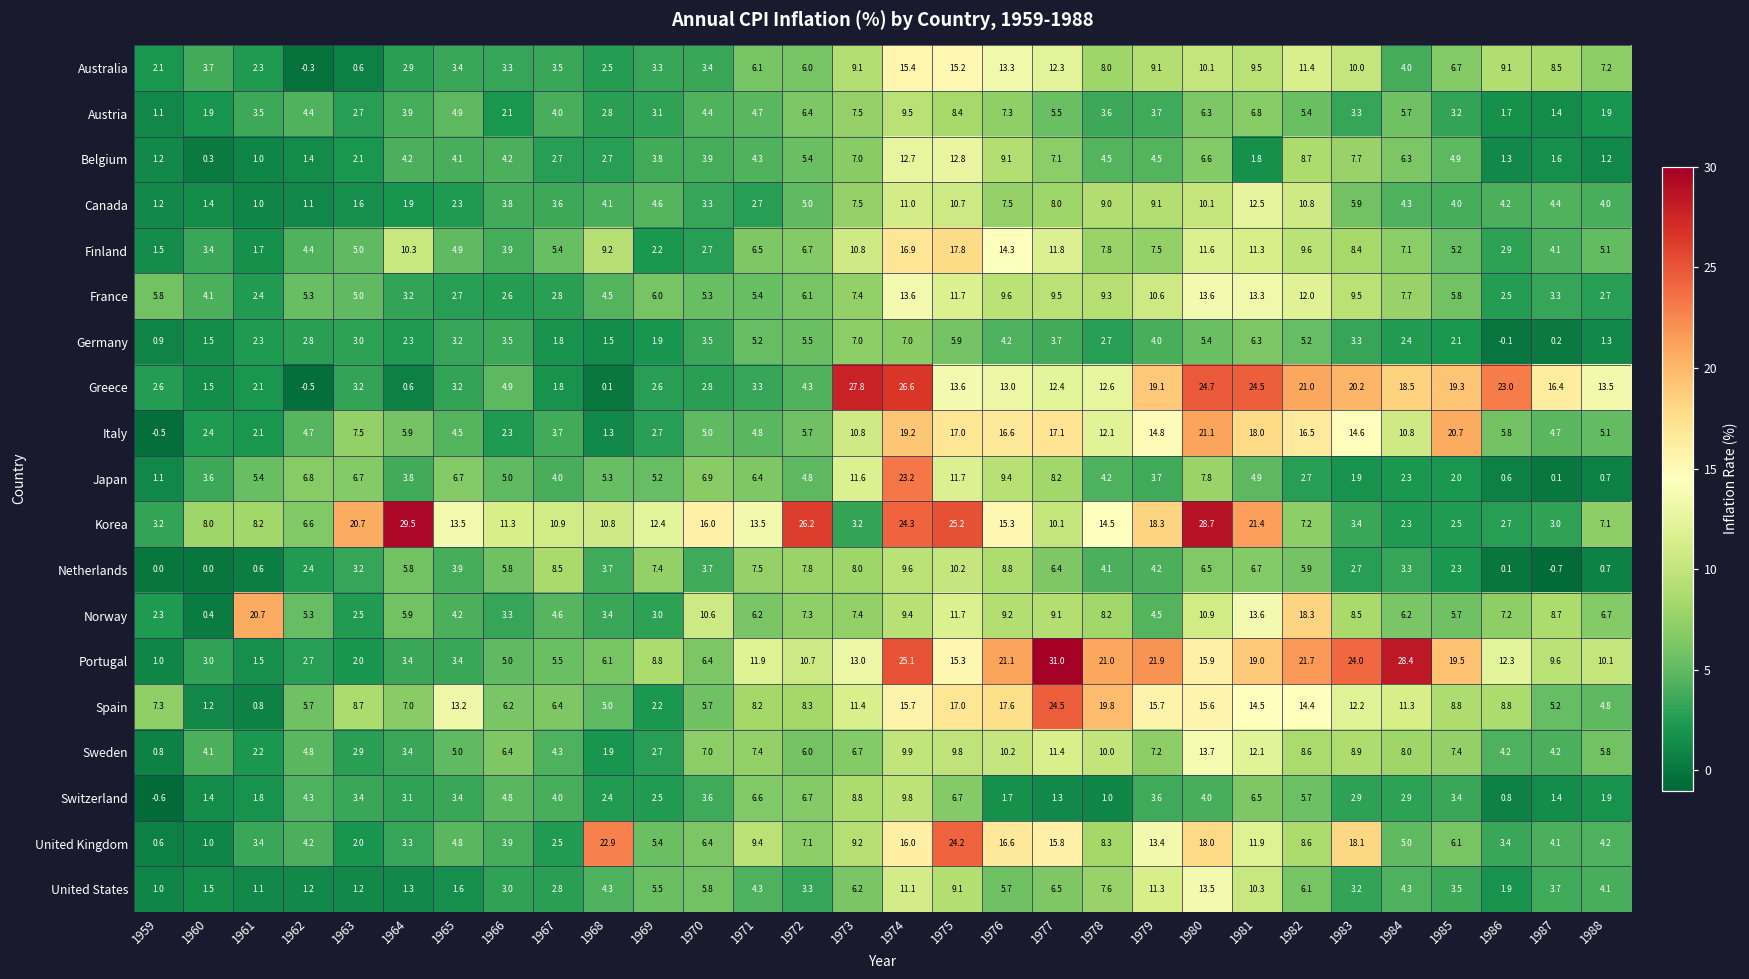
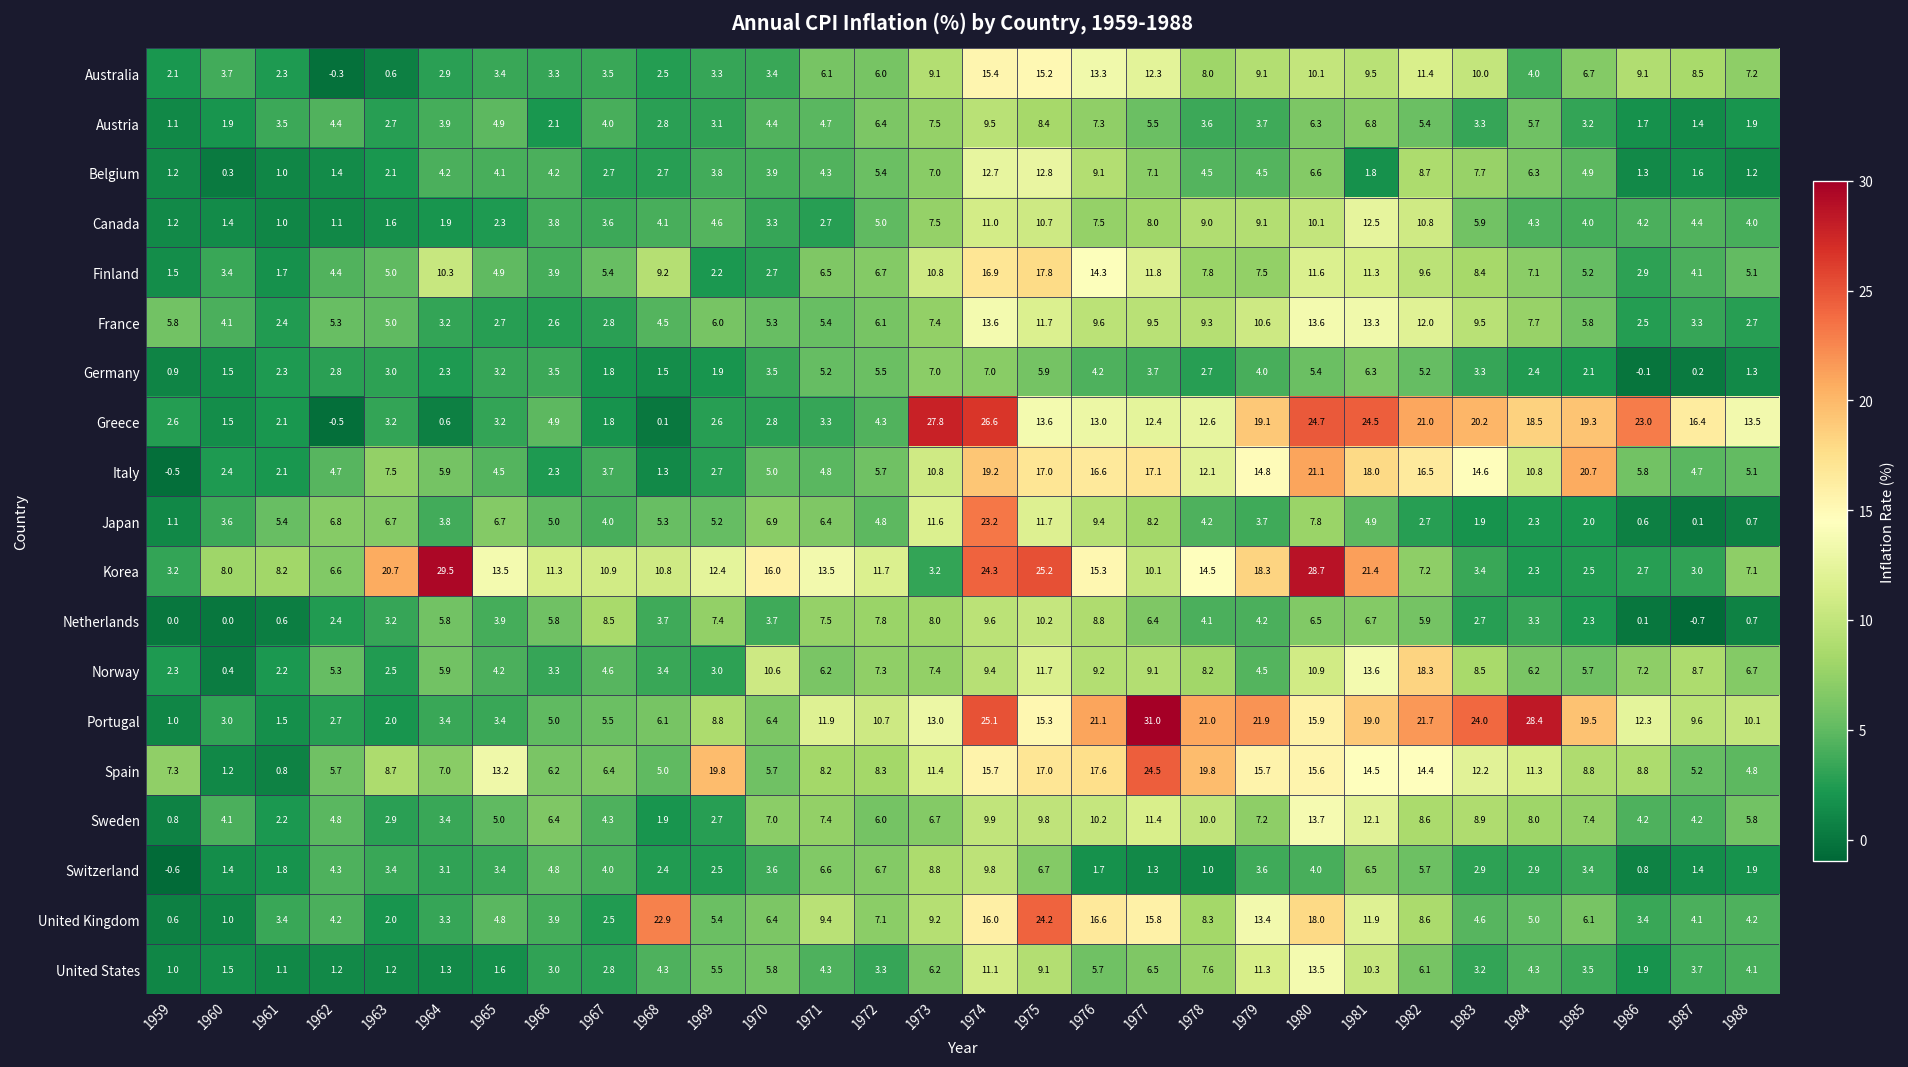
  {
    "Korea": {
      "1959": 3.2,
      "1960": 8.0,
      "1961": 8.2,
      "1962": 6.6,
      "1963": 20.7,
      "1964": 29.5,
      "1965": 13.5,
      "1966": 11.3,
      "1967": 10.9,
      "1968": 10.8,
      "1969": 12.4,
      "1970": 16.0,
      "1971": 13.5,
-     "1972": 26.2,
+     "1972": 11.7,
      "1973": 3.2,
      "1974": 24.3,
      "1975": 25.2,
      "1976": 15.3,
      "1977": 10.1,
      "1978": 14.5,
      "1979": 18.3,
      "1980": 28.7,
      "1981": 21.4,
      "1982": 7.2,
      "1983": 3.4,
      "1984": 2.3,
      "1985": 2.5,
      "1986": 2.7,
      "1987": 3.0,
      "1988": 7.1
    },
    "Norway": {
      "1959": 2.3,
      "1960": 0.4,
-     "1961": 20.7,
+     "1961": 2.2,
      "1962": 5.3,
      "1963": 2.5,
      "1964": 5.9,
      "1965": 4.2,
      "1966": 3.3,
      "1967": 4.6,
      "1968": 3.4,
      "1969": 3.0,
      "1970": 10.6,
      "1971": 6.2,
      "1972": 7.3,
      "1973": 7.4,
      "1974": 9.4,
      "1975": 11.7,
      "1976": 9.2,
      "1977": 9.1,
      "1978": 8.2,
      "1979": 4.5,
      "1980": 10.9,
      "1981": 13.6,
      "1982": 18.3,
      "1983": 8.5,
      "1984": 6.2,
      "1985": 5.7,
      "1986": 7.2,
      "1987": 8.7,
      "1988": 6.7
    },
    "Spain": {
      "1959": 7.3,
      "1960": 1.2,
      "1961": 0.8,
      "1962": 5.7,
      "1963": 8.7,
      "1964": 7.0,
      "1965": 13.2,
      "1966": 6.2,
      "1967": 6.4,
      "1968": 5.0,
-     "1969": 2.2,
+     "1969": 19.8,
      "1970": 5.7,
      "1971": 8.2,
      "1972": 8.3,
      "1973": 11.4,
      "1974": 15.7,
      "1975": 17.0,
      "1976": 17.6,
      "1977": 24.5,
      "1978": 19.8,
      "1979": 15.7,
      "1980": 15.6,
      "1981": 14.5,
      "1982": 14.4,
      "1983": 12.2,
      "1984": 11.3,
      "1985": 8.8,
      "1986": 8.8,
      "1987": 5.2,
      "1988": 4.8
    },
    "United Kingdom": {
      "1959": 0.6,
      "1960": 1.0,
      "1961": 3.4,
      "1962": 4.2,
      "1963": 2.0,
      "1964": 3.3,
      "1965": 4.8,
      "1966": 3.9,
      "1967": 2.5,
      "1968": 22.9,
      "1969": 5.4,
      "1970": 6.4,
      "1971": 9.4,
      "1972": 7.1,
      "1973": 9.2,
      "1974": 16.0,
      "1975": 24.2,
      "1976": 16.6,
      "1977": 15.8,
      "1978": 8.3,
      "1979": 13.4,
      "1980": 18.0,
      "1981": 11.9,
      "1982": 8.6,
-     "1983": 18.1,
+     "1983": 4.6,
      "1984": 5.0,
      "1985": 6.1,
      "1986": 3.4,
      "1987": 4.1,
      "1988": 4.2
    }
  }
